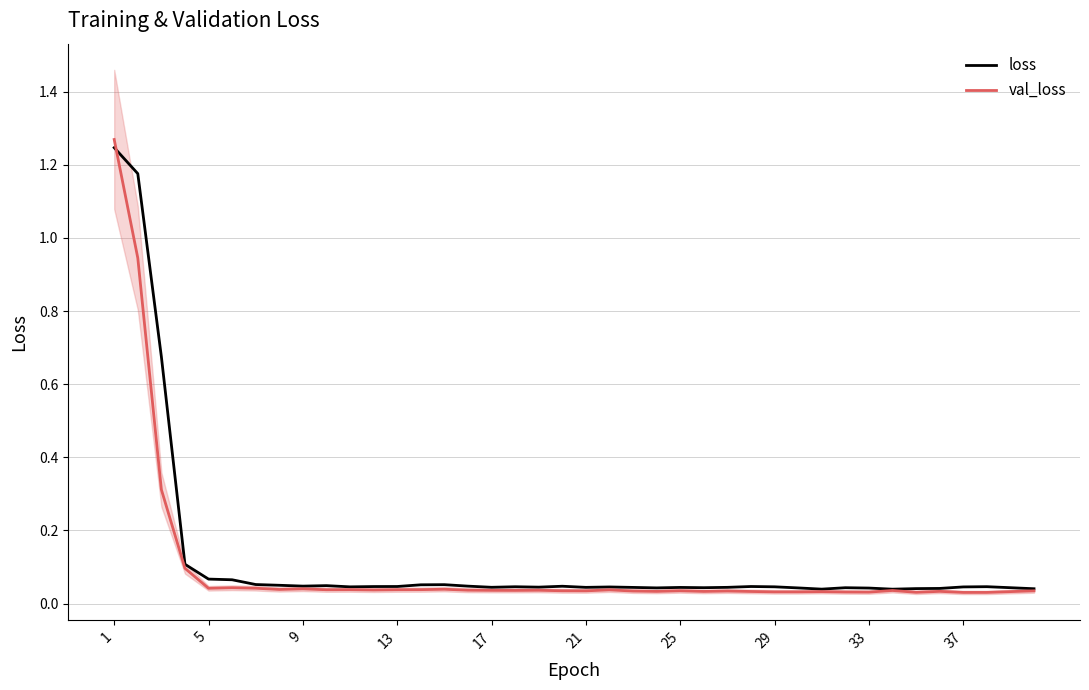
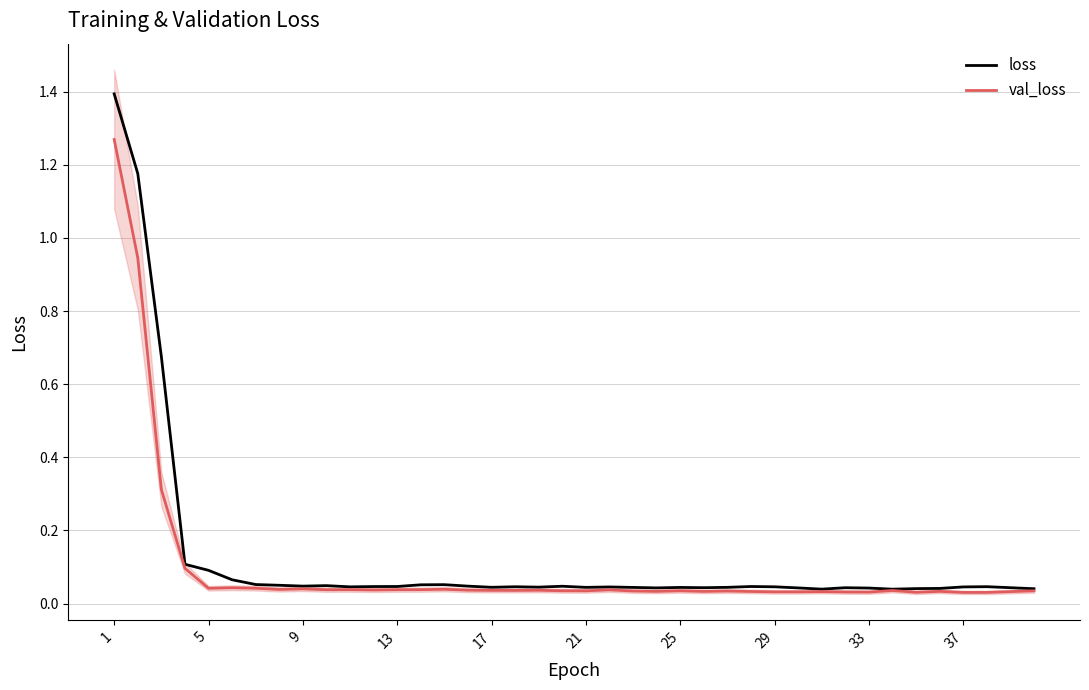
  {
    "loss": {
-     "1": 1.25,
-     "5": 0.07,
+     "1": 1.39,
+     "5": 0.09,
      "29": 0.05,
      "37": 0.05
    }
  }
